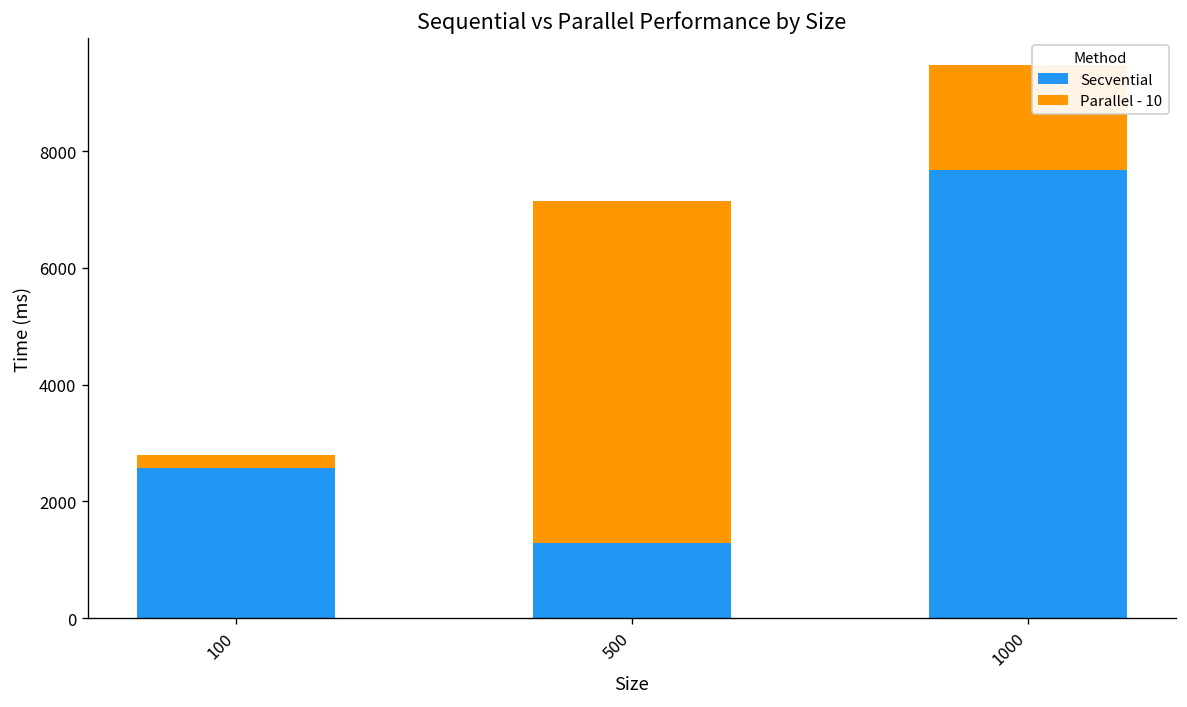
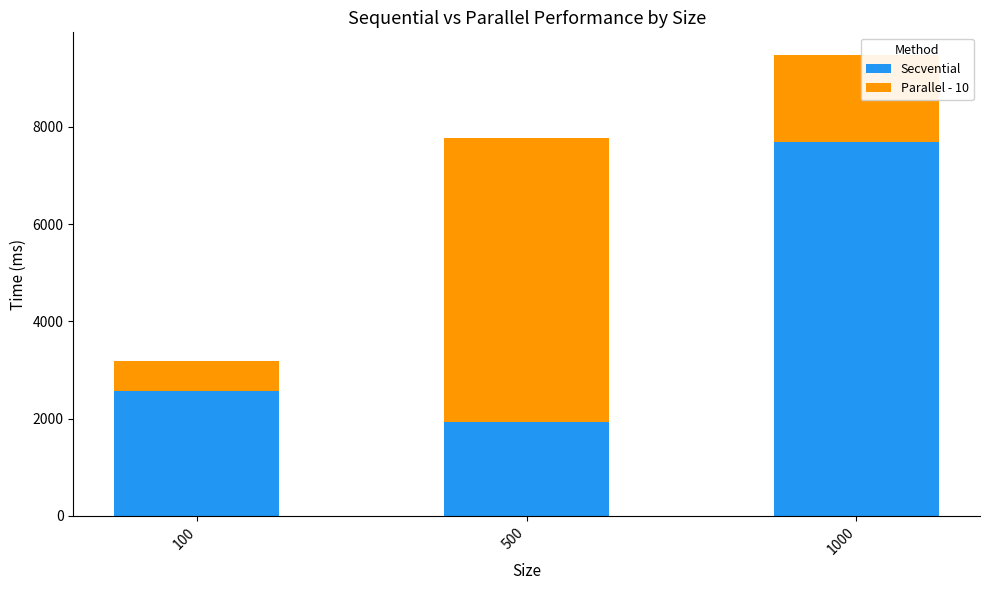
  {
    "Secvential": {
      "100": 2600,
-     "500": 1300,
+     "500": 1900,
      "1000": 7700
    },
    "Parallel - 10": {
-     "100": 200,
+     "100": 600,
      "500": 5900,
      "1000": 1800
    }
  }
